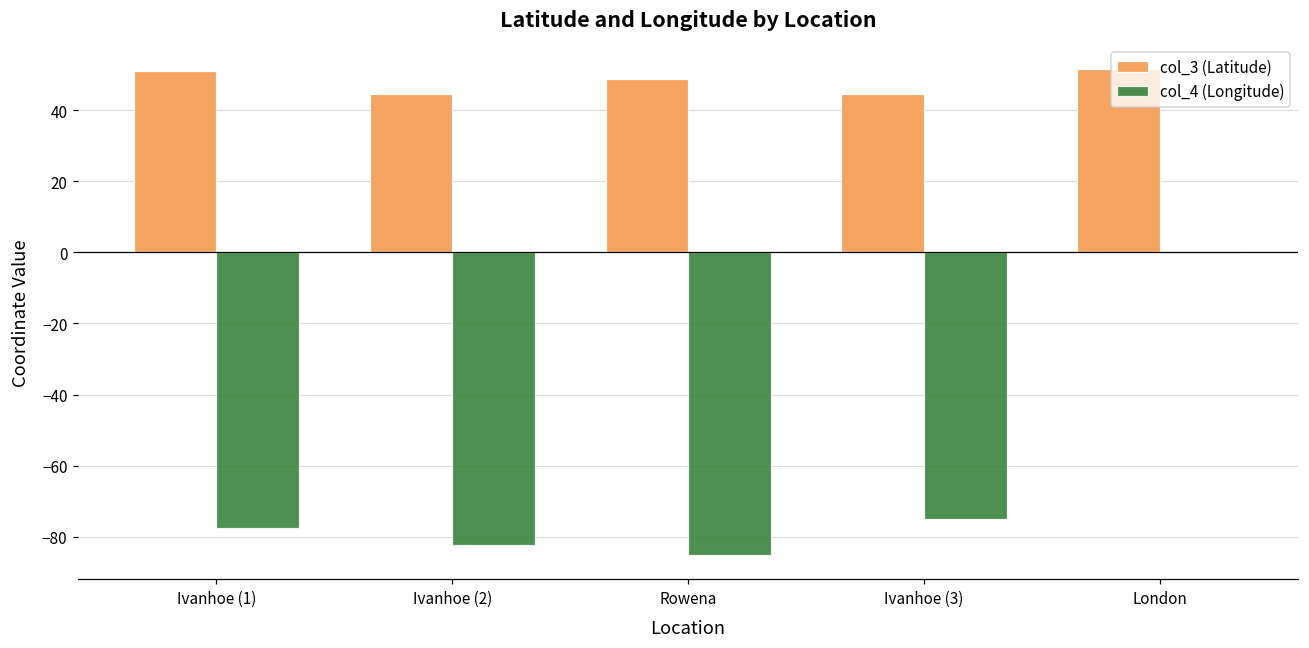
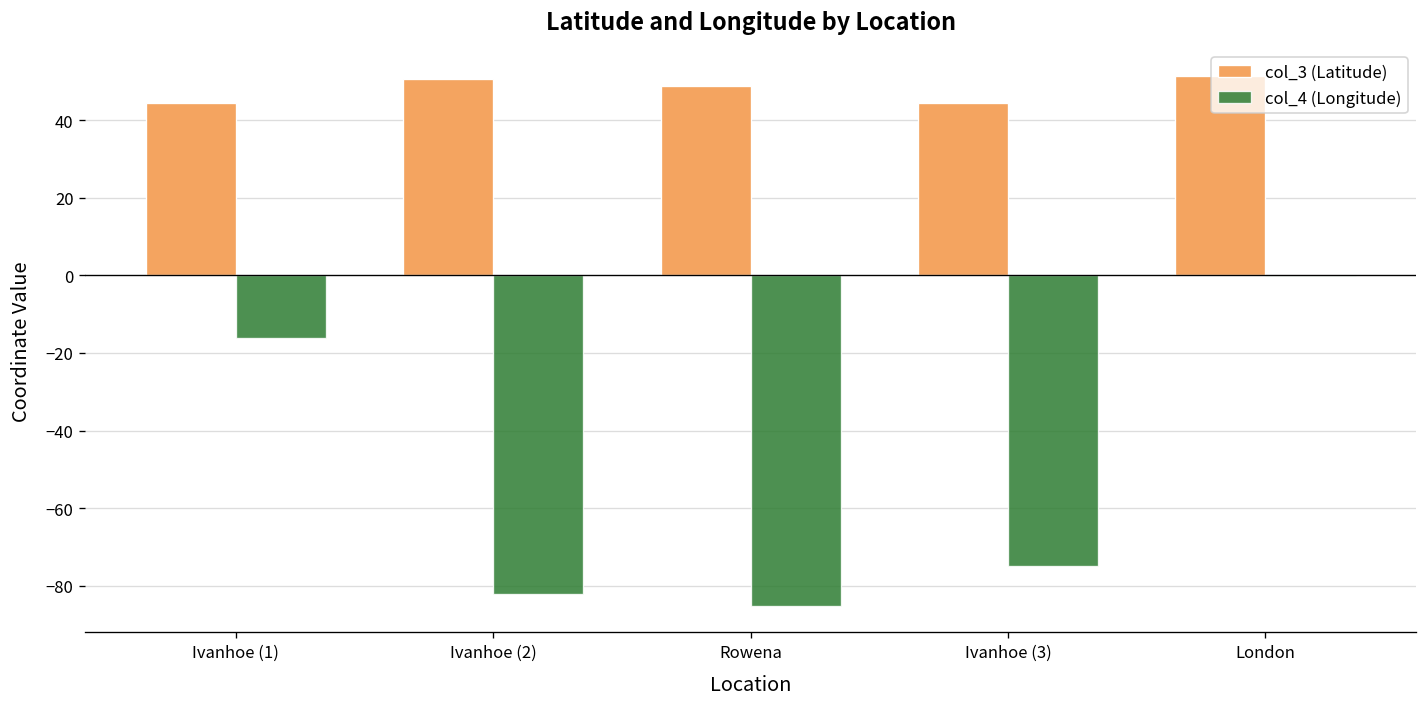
  {
    "col_3 (Latitude)": {
-     "Ivanhoe (1)": 51,
-     "Ivanhoe (2)": 44,
+     "Ivanhoe (1)": 44,
+     "Ivanhoe (2)": 50,
      "Rowena": 49,
      "Ivanhoe (3)": 44
    },
    "col_4 (Longitude)": {
-     "Ivanhoe (1)": -77,
+     "Ivanhoe (1)": -16,
      "Ivanhoe (2)": -82,
      "Rowena": -85,
      "Ivanhoe (3)": -75
    }
  }
